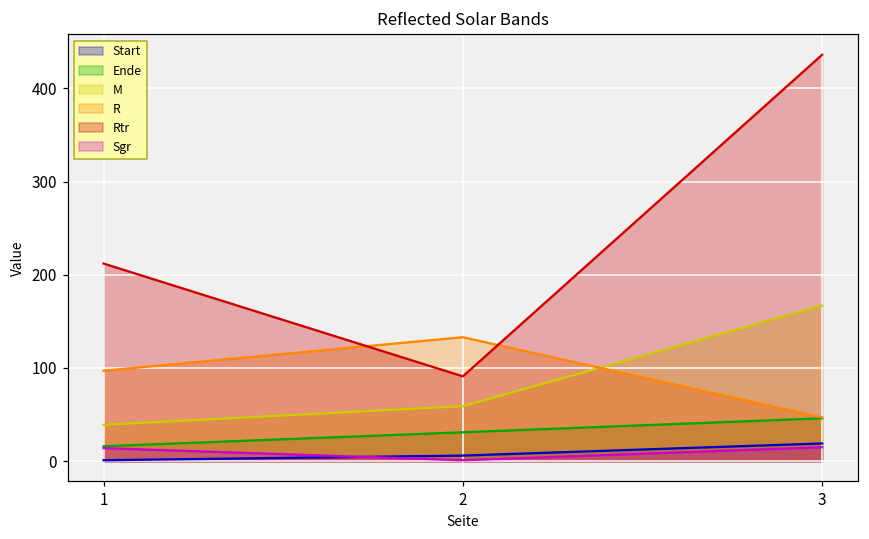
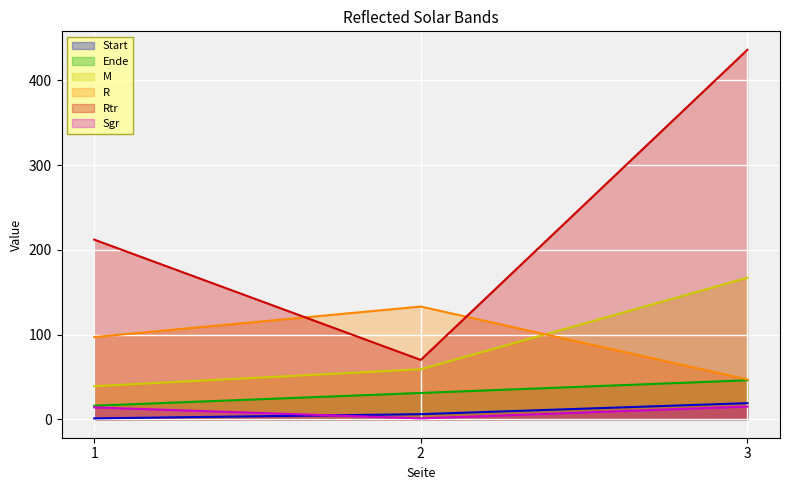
  {
    "Start": {
      "1": 0,
      "2": 10,
      "3": 20
    },
    "Ende": {
      "2": 30
    },
    "Rtr": {
      "1": 210,
-     "2": 90,
+     "2": 70,
      "3": 440
    },
    "Sgr": {
      "2": 0,
      "3": 20
    }
  }
